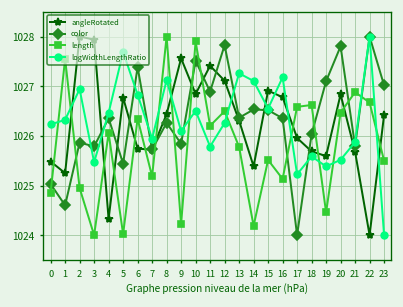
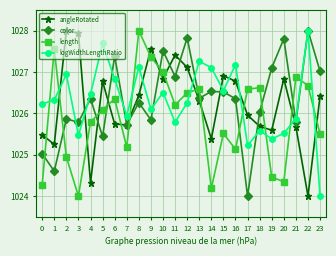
  {
    "angleRotated": {
      "0": 1025.5,
      "1": 1025.2,
      "4": 1024.3,
      "5": 1026.8,
      "6": 1025.7,
      "8": 1026.4,
      "9": 1027.6,
      "10": 1026.8,
      "11": 1027.4,
      "12": 1027.1,
      "14": 1025.4,
      "15": 1026.9,
      "16": 1026.8,
      "17": 1026.0,
      "18": 1025.7,
      "19": 1025.6,
      "20": 1026.8,
      "21": 1025.7,
      "22": 1024.0,
      "23": 1026.4
    },
    "color": {
      "0": 1025.0,
      "1": 1024.6,
      "2": 1025.9,
      "3": 1025.8,
      "4": 1026.4,
      "5": 1025.4,
      "8": 1026.3,
      "9": 1025.8,
      "10": 1027.5,
      "11": 1026.9,
      "12": 1027.8,
      "14": 1026.5,
      "16": 1026.4,
      "17": 1024.0,
      "18": 1026.0,
      "19": 1027.1,
      "20": 1027.8,
      "21": 1025.8,
      "23": 1027.0
    },
    "length": {
-     "0": 1024.9,
+     "0": 1024.3,
      "2": 1024.9,
      "3": 1024.0,
-     "4": 1026.1,
-     "5": 1024.0,
+     "4": 1025.8,
+     "5": 1026.1,
      "6": 1026.3,
      "7": 1025.2,
      "8": 1028.0,
-     "9": 1024.2,
-     "10": 1027.9,
+     "9": 1027.4,
+     "10": 1027.0,
      "11": 1026.2,
      "12": 1026.5,
-     "13": 1025.8,
+     "13": 1026.6,
      "14": 1024.2,
      "15": 1025.5,
      "16": 1025.1,
      "17": 1026.6,
      "18": 1026.6,
      "19": 1024.5,
-     "20": 1026.5,
+     "20": 1024.3,
      "21": 1026.9,
      "22": 1026.7,
      "23": 1025.5
    },
    "logWidthLengthRatio": {
      "0": 1026.2,
      "1": 1026.3,
      "2": 1026.9,
      "3": 1025.5,
      "4": 1026.5,
      "6": 1026.8,
      "7": 1025.9,
      "8": 1027.1,
      "9": 1026.1,
      "10": 1026.5,
      "11": 1025.8,
      "12": 1026.3,
      "13": 1027.3,
      "14": 1027.1,
      "16": 1027.2,
      "17": 1025.2,
      "18": 1025.6,
      "19": 1025.4,
      "20": 1025.5,
      "21": 1025.9,
      "23": 1024.0
    }
  }
